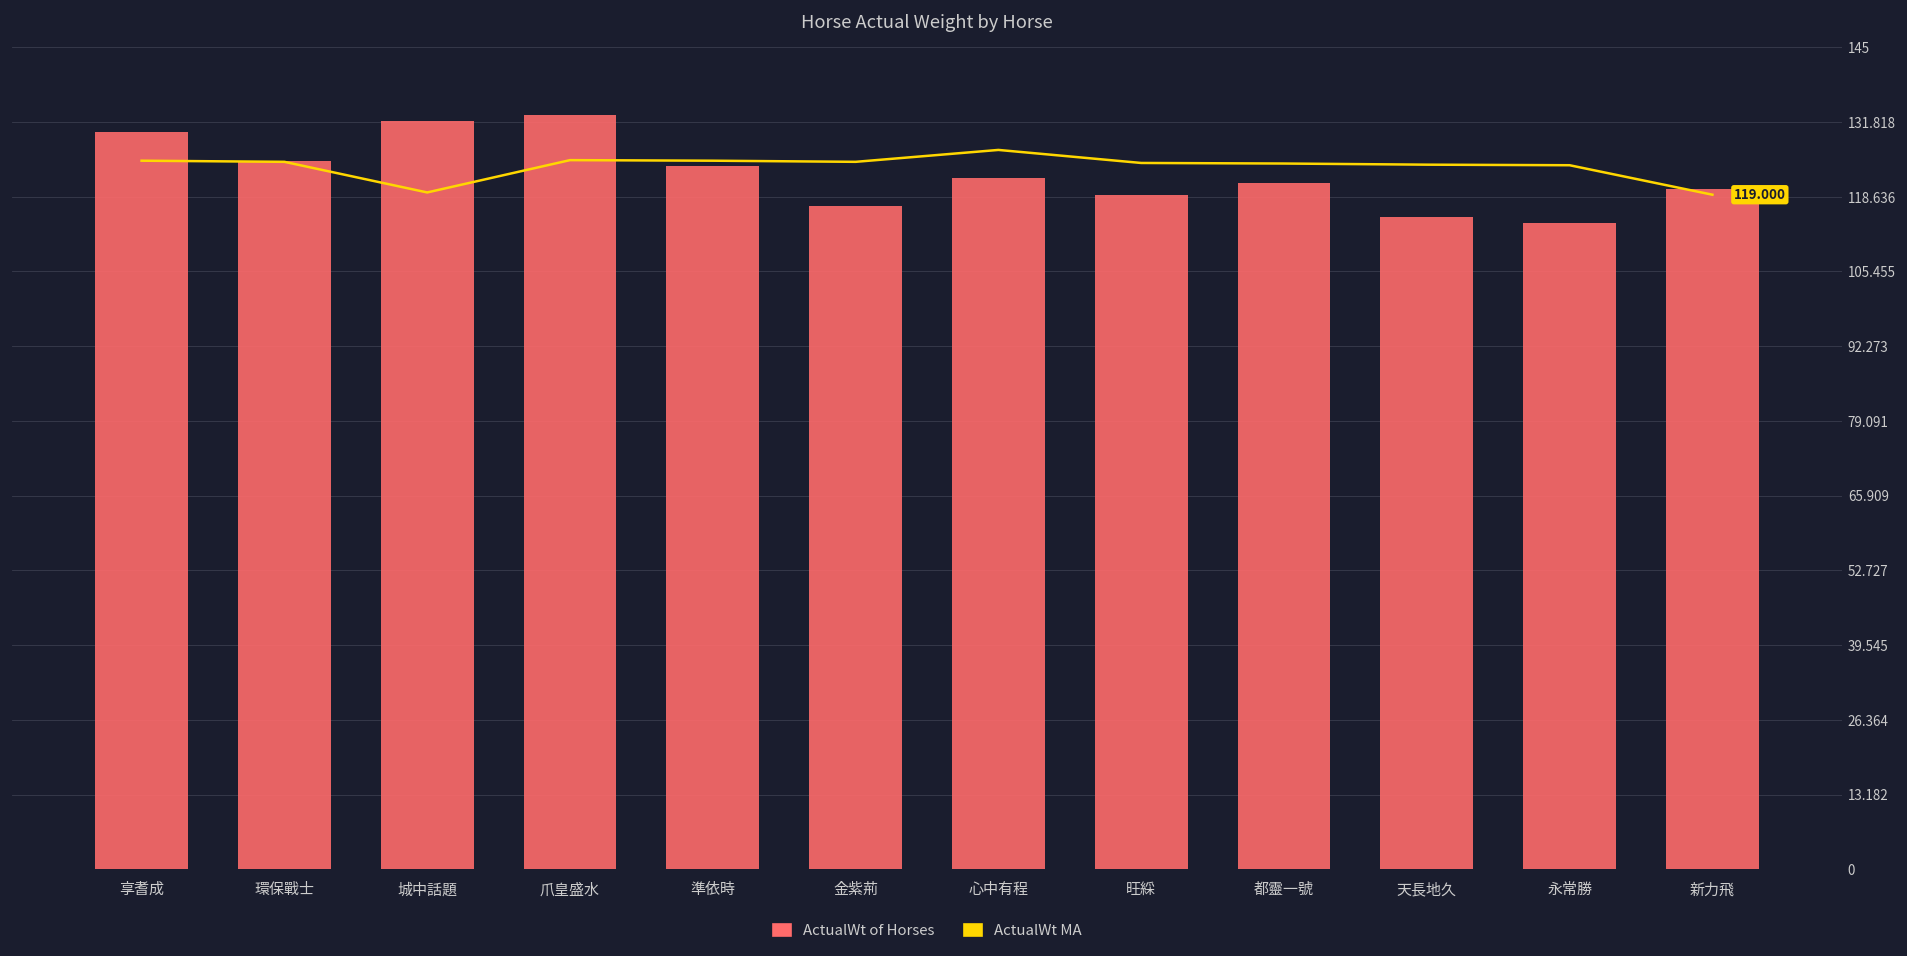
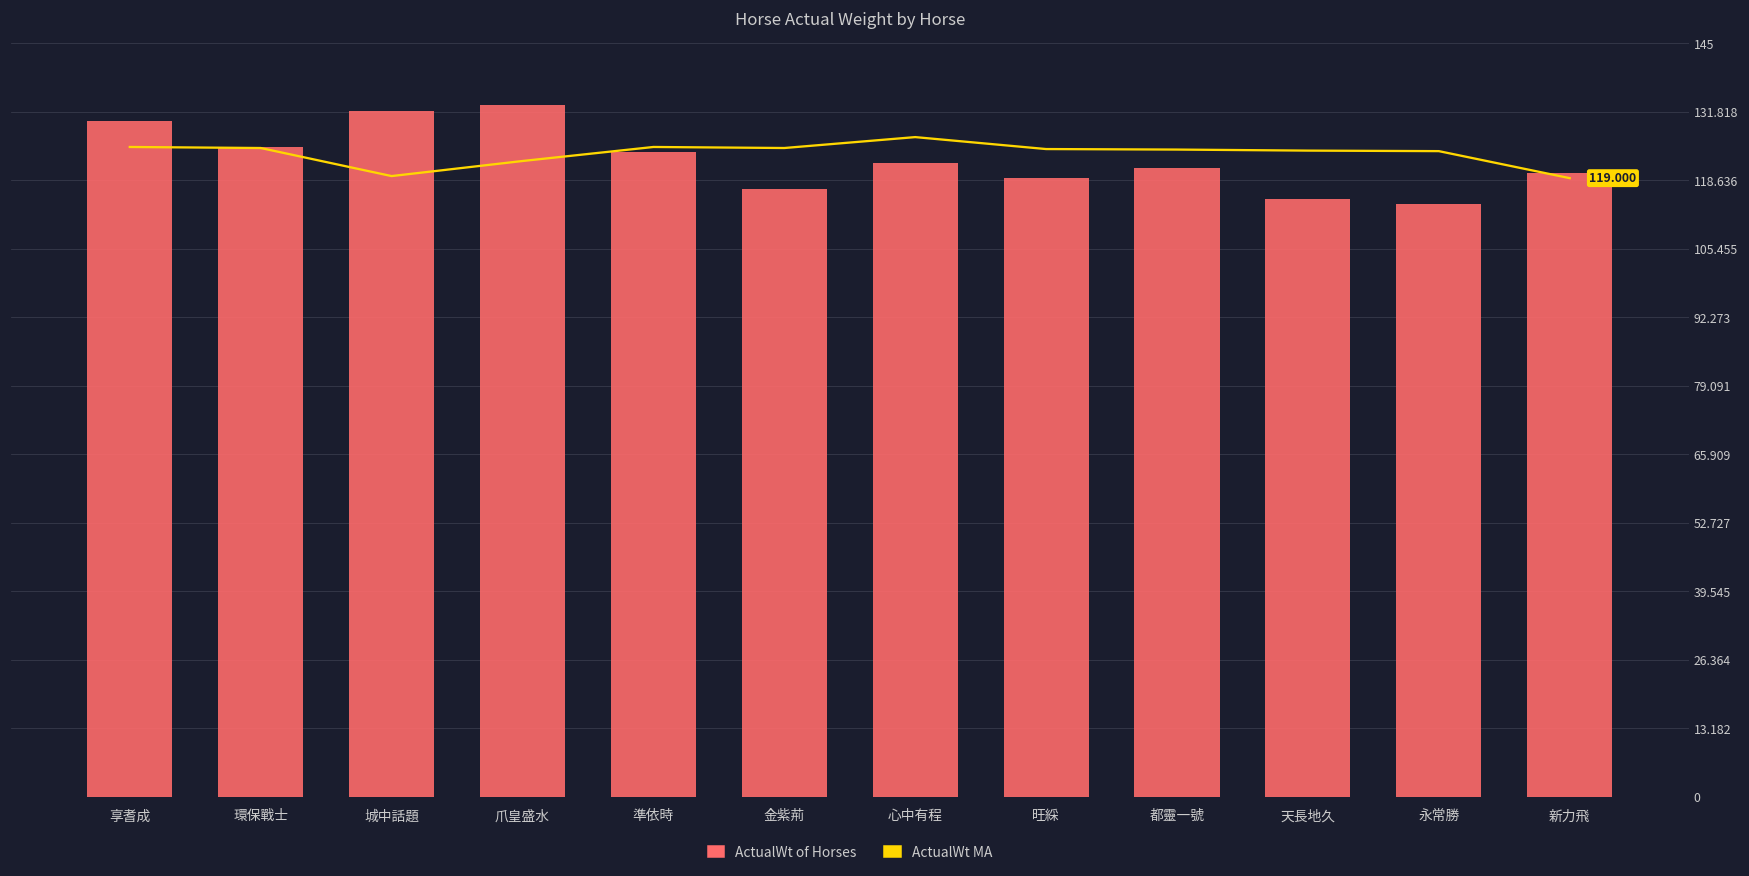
  {
    "ActualWt MA": {
      "享耆成": 125,
      "環保戰士": 125,
      "城中話題": 119,
-     "爪皇盛水": 125,
+     "爪皇盛水": 122,
      "準依時": 125,
      "金紫荊": 125,
      "心中有程": 127,
      "旺綵": 125,
      "都靈一號": 125,
      "天長地久": 124,
      "永常勝": 124
    }
  }
